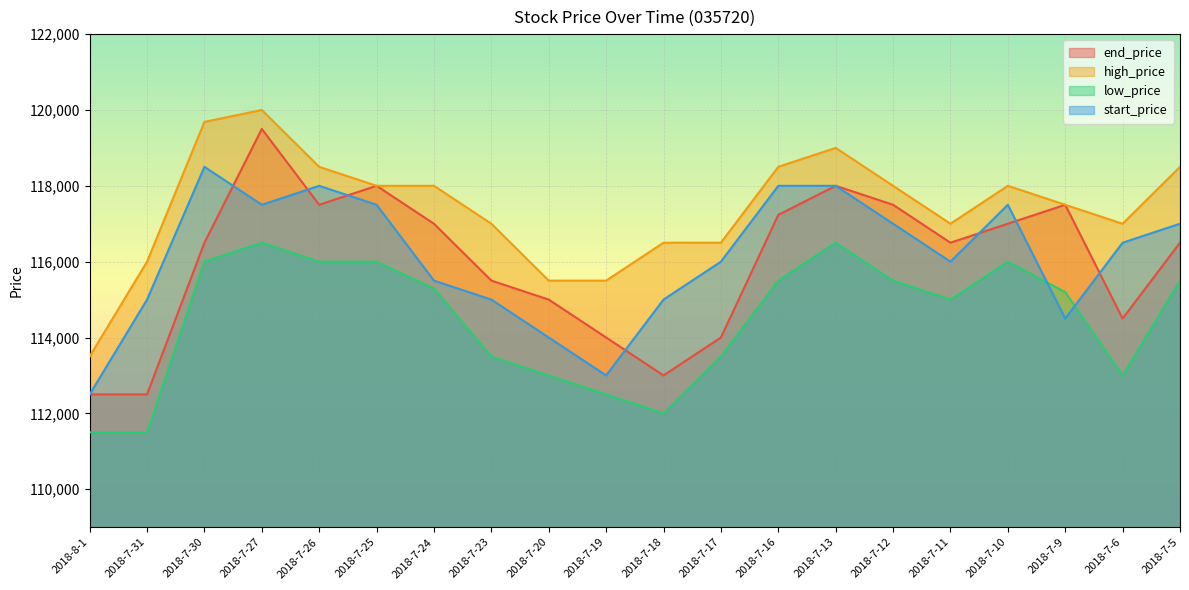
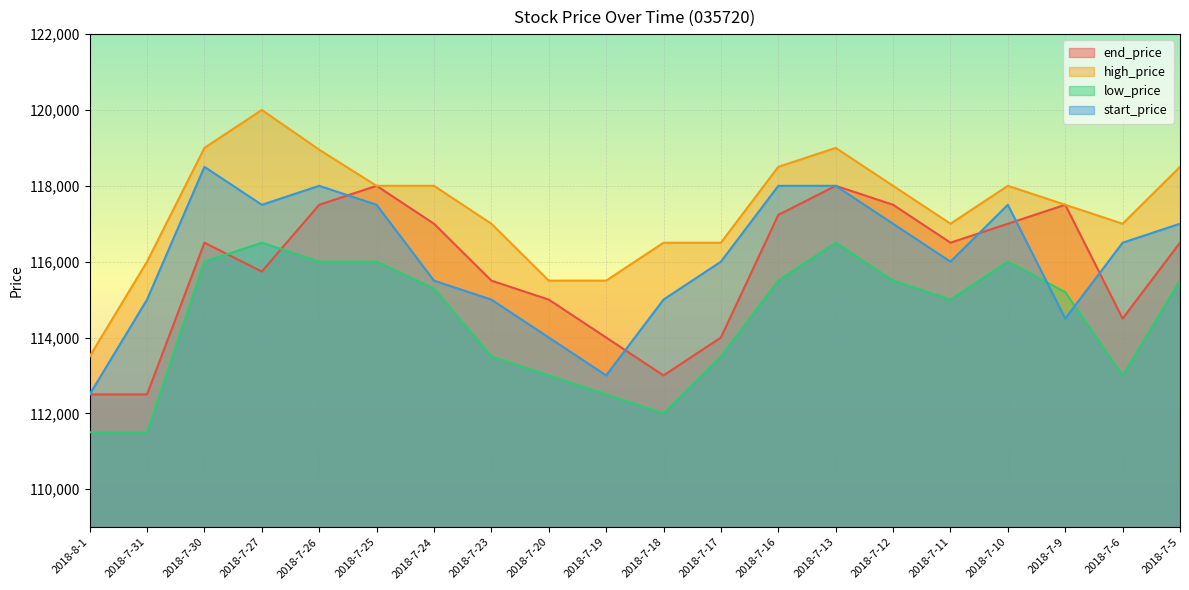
  {
    "end_price": {
      "2018-7-31": "112,500",
      "2018-7-30": "116,500",
-     "2018-7-27": "119,500",
+     "2018-7-27": "115,700",
      "2018-7-26": "117,500",
      "2018-7-24": "117,000",
      "2018-7-23": "115,500",
      "2018-7-20": "115,000",
      "2018-7-19": "114,000",
      "2018-7-18": "113,000",
      "2018-7-17": "114,000",
      "2018-7-16": "117,200",
      "2018-7-12": "117,500",
      "2018-7-11": "116,500",
      "2018-7-10": "117,000",
      "2018-7-6": "114,500",
      "2018-7-5": "116,500"
    },
    "high_price": {
      "2018-8-1": "113,500",
      "2018-7-31": "116,000",
-     "2018-7-30": "119,700",
+     "2018-7-30": "119,000",
      "2018-7-27": "120,000",
-     "2018-7-26": "118,500",
+     "2018-7-26": "119,000",
      "2018-7-24": "118,000",
      "2018-7-23": "117,000",
      "2018-7-20": "115,500",
      "2018-7-19": "115,500",
      "2018-7-18": "116,500",
      "2018-7-17": "116,500",
      "2018-7-16": "118,500",
      "2018-7-13": "119,000",
      "2018-7-12": "118,000",
      "2018-7-11": "117,000",
      "2018-7-10": "118,000",
      "2018-7-6": "117,000",
      "2018-7-5": "118,500"
    },
    "low_price": {
      "2018-8-1": "111,500",
      "2018-7-31": "111,500",
      "2018-7-30": "116,000",
      "2018-7-27": "116,500",
      "2018-7-26": "116,000",
      "2018-7-25": "116,000",
      "2018-7-24": "115,300",
      "2018-7-23": "113,500",
      "2018-7-20": "113,000",
      "2018-7-19": "112,500",
      "2018-7-18": "112,000",
      "2018-7-17": "113,500",
      "2018-7-16": "115,500",
      "2018-7-13": "116,500",
      "2018-7-12": "115,500",
      "2018-7-11": "115,000",
      "2018-7-10": "116,000",
      "2018-7-9": "115,200",
      "2018-7-6": "113,000",
      "2018-7-5": "115,500"
    },
    "start_price": {
      "2018-7-31": "115,000",
      "2018-7-30": "118,500",
      "2018-7-27": "117,500",
      "2018-7-26": "118,000",
      "2018-7-25": "117,500",
      "2018-7-24": "115,500",
      "2018-7-23": "115,000",
      "2018-7-20": "114,000",
      "2018-7-19": "113,000",
      "2018-7-18": "115,000",
      "2018-7-17": "116,000",
      "2018-7-16": "118,000",
      "2018-7-12": "117,000",
      "2018-7-11": "116,000",
      "2018-7-10": "117,500",
      "2018-7-9": "114,500",
      "2018-7-6": "116,500",
      "2018-7-5": "117,000"
    }
  }
